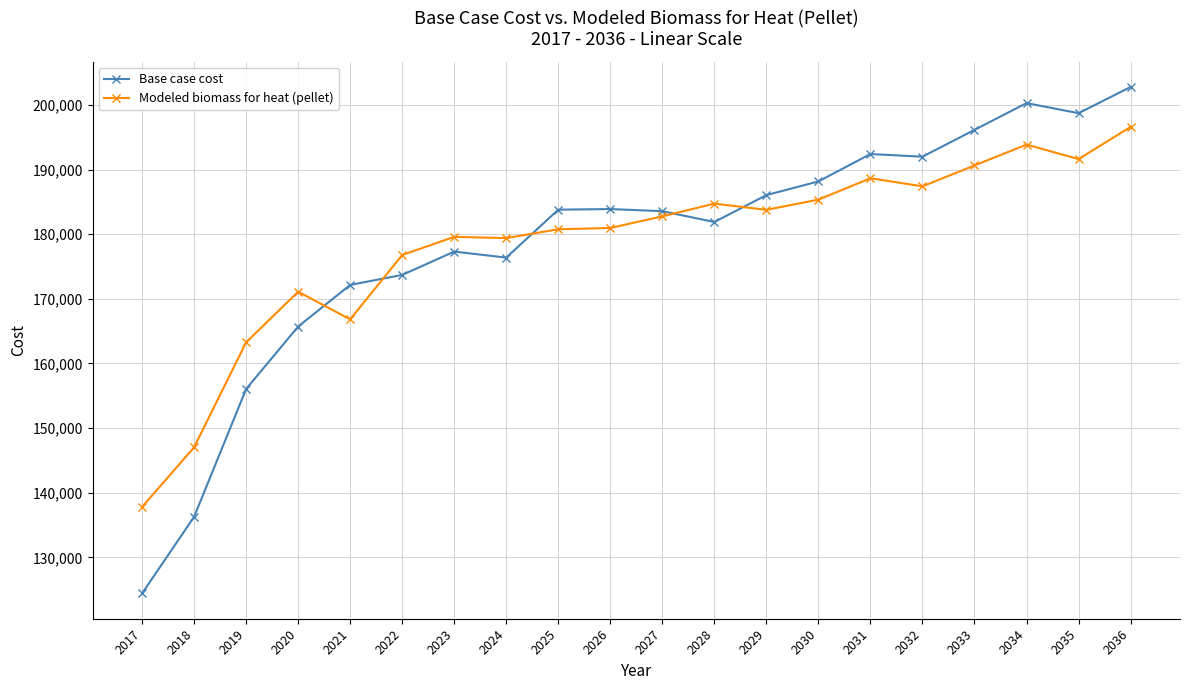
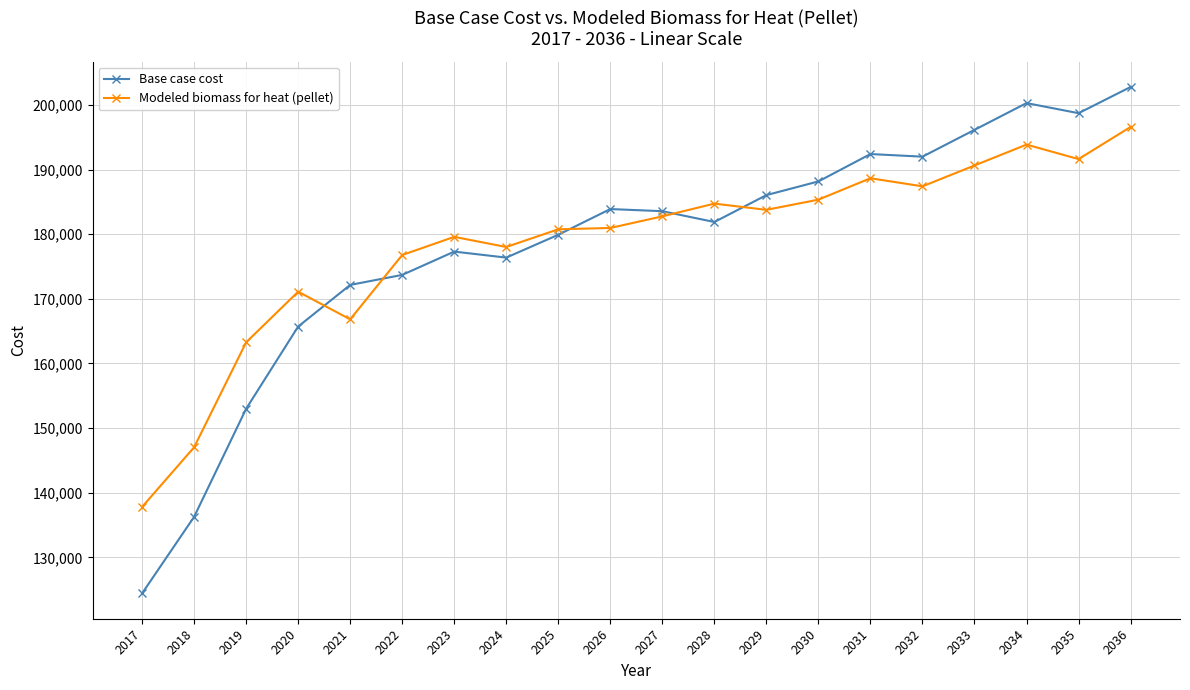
  {
    "Base case cost": {
      "2017": "124,000",
      "2018": "136,000",
-     "2019": "156,000",
+     "2019": "153,000",
      "2020": "166,000",
      "2021": "172,000",
      "2022": "174,000",
      "2023": "177,000",
      "2024": "176,000",
-     "2025": "184,000",
+     "2025": "180,000",
      "2026": "184,000",
      "2027": "184,000",
      "2028": "182,000",
      "2029": "186,000",
      "2030": "188,000",
      "2031": "192,000",
      "2032": "192,000",
      "2033": "196,000",
      "2034": "200,000",
      "2035": "199,000",
      "2036": "203,000"
    },
    "Modeled biomass for heat (pellet)": {
      "2017": "138,000",
      "2018": "147,000",
      "2019": "163,000",
      "2020": "171,000",
      "2021": "167,000",
      "2022": "177,000",
      "2023": "180,000",
-     "2024": "179,000",
+     "2024": "178,000",
      "2025": "181,000",
      "2026": "181,000",
      "2027": "183,000",
      "2028": "185,000",
      "2029": "184,000",
      "2030": "185,000",
      "2031": "189,000",
      "2032": "187,000",
      "2033": "191,000",
      "2034": "194,000",
      "2035": "192,000",
      "2036": "197,000"
    }
  }
